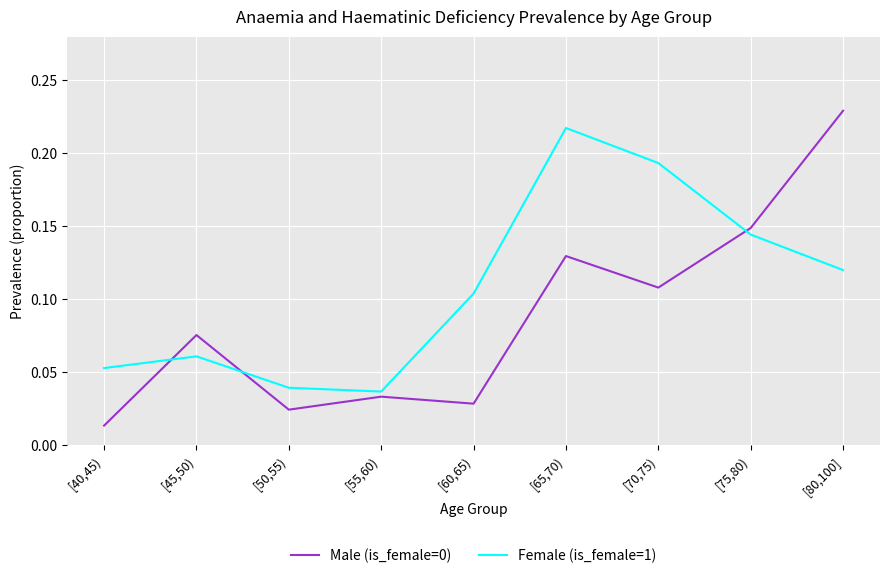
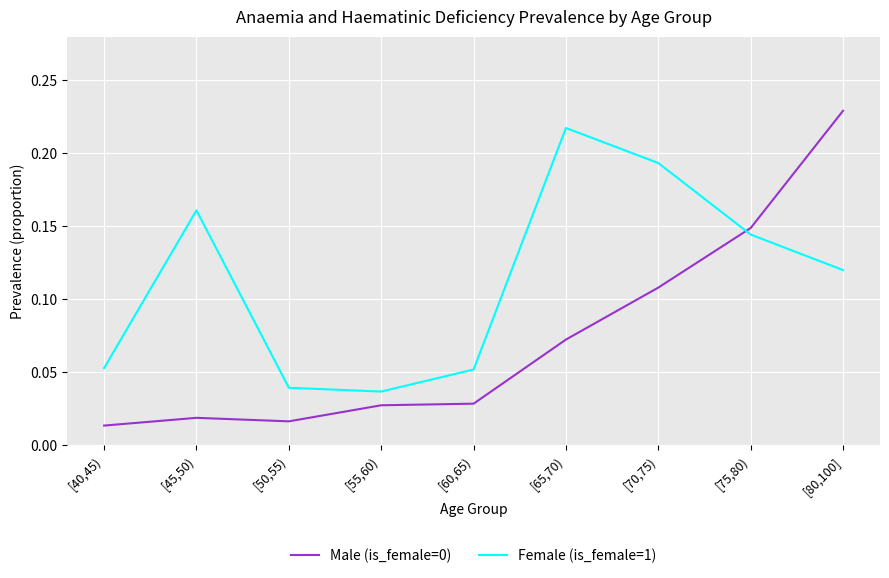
  {
    "Male (is_female=0)": {
      "[40,45)": 0.014,
-     "[45,50)": 0.076,
-     "[50,55)": 0.025,
-     "[55,60)": 0.033,
+     "[45,50)": 0.019,
+     "[50,55)": 0.017,
+     "[55,60)": 0.028,
      "[60,65)": 0.029,
-     "[65,70)": 0.130,
+     "[65,70)": 0.073,
      "[70,75)": 0.108,
      "[75,80)": 0.149,
      "[80,100]": 0.229
    },
    "Female (is_female=1)": {
      "[40,45)": 0.053,
-     "[45,50)": 0.061,
+     "[45,50)": 0.161,
      "[50,55)": 0.040,
      "[55,60)": 0.037,
-     "[60,65)": 0.104,
+     "[60,65)": 0.052,
      "[65,70)": 0.217,
      "[70,75)": 0.193,
      "[75,80)": 0.144,
      "[80,100]": 0.120
    }
  }
